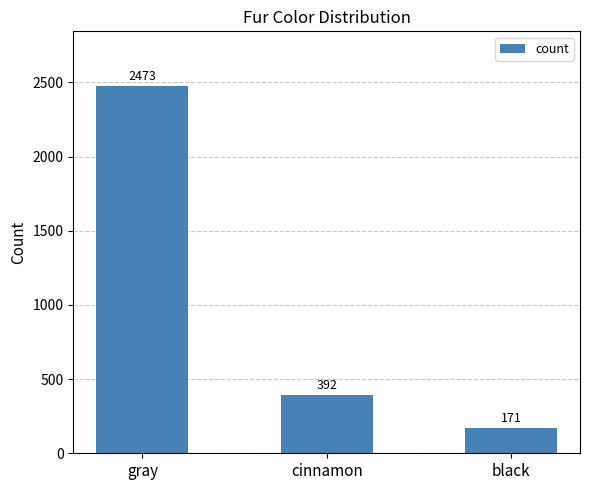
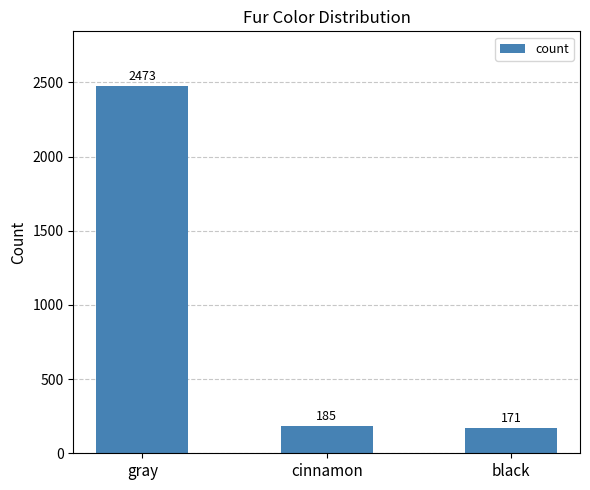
  {
    "gray": 2473,
-   "cinnamon": 392,
+   "cinnamon": 185,
    "black": 171
  }
